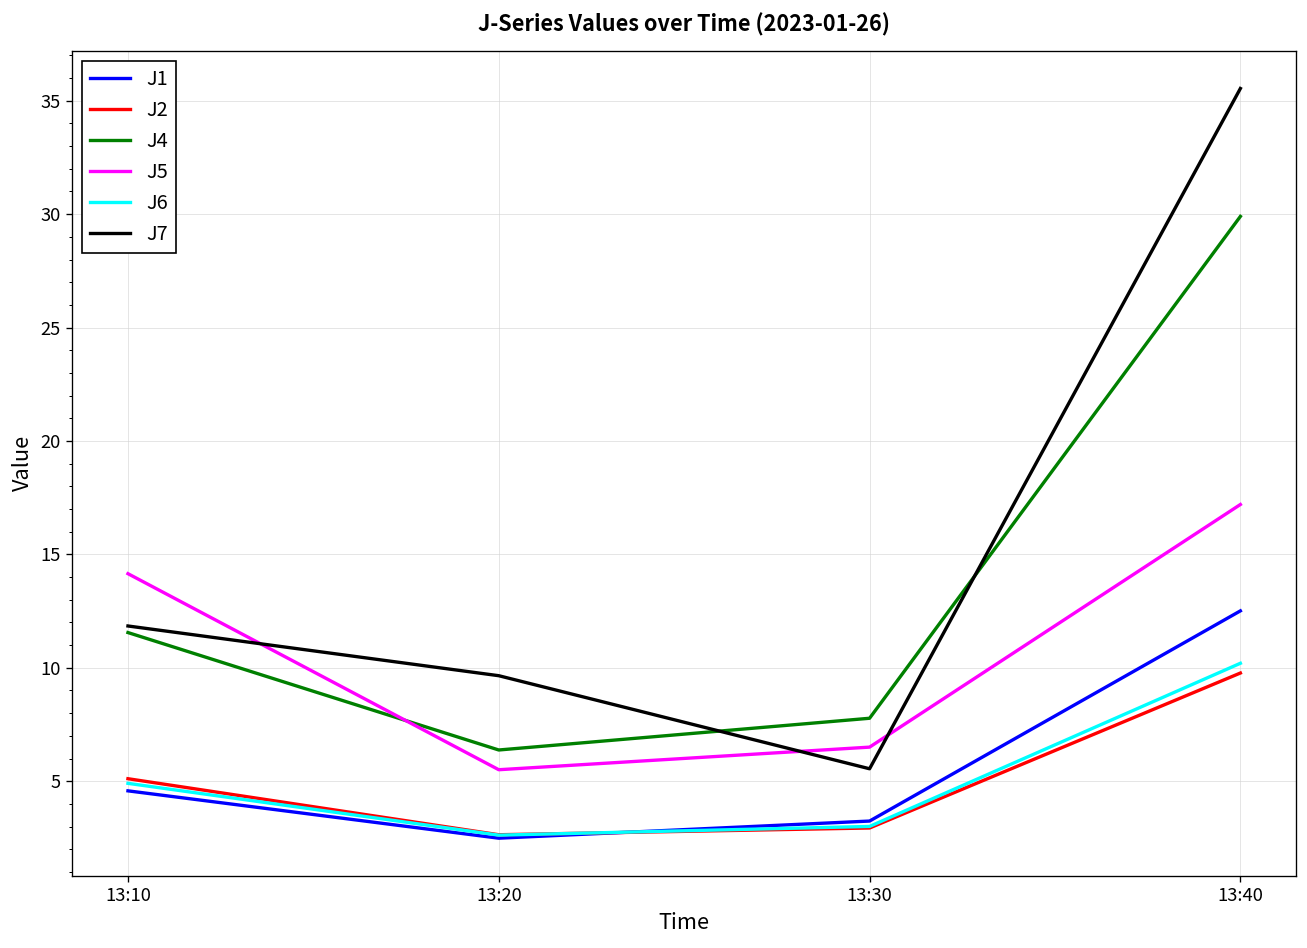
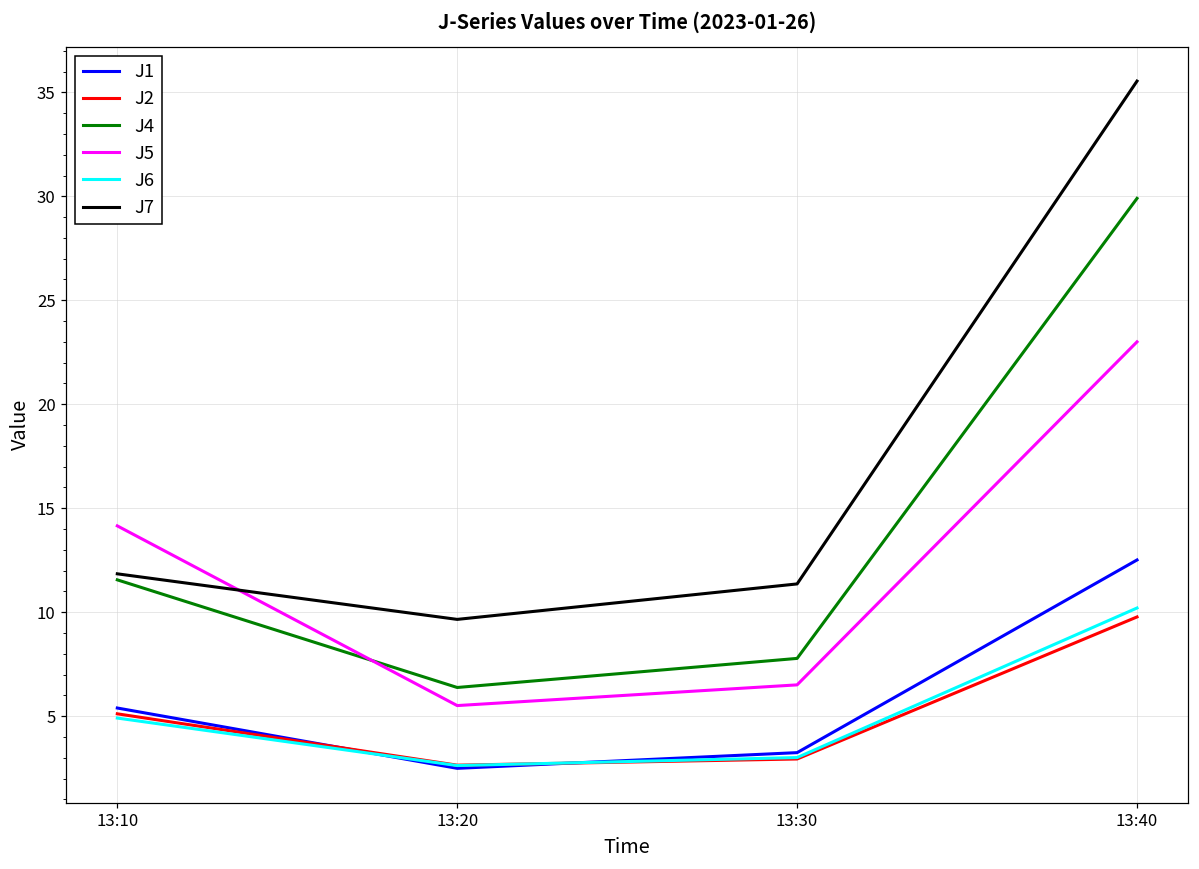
  {
    "J1": {
-     "13:10": 4.6,
+     "13:10": 5.4,
      "13:30": 3.2,
      "13:40": 12.5
    },
    "J2": {
      "13:10": 5.1,
      "13:40": 9.8
    },
    "J4": {
      "13:10": 11.6,
      "13:20": 6.4,
      "13:30": 7.8,
      "13:40": 29.9
    },
    "J5": {
      "13:10": 14.2,
      "13:20": 5.5,
      "13:30": 6.5,
-     "13:40": 17.2
+     "13:40": 23.0
    },
    "J6": {
      "13:10": 4.9,
      "13:40": 10.2
    },
    "J7": {
      "13:10": 11.8,
      "13:20": 9.7,
-     "13:30": 5.5,
+     "13:30": 11.4,
      "13:40": 35.5
    }
  }
